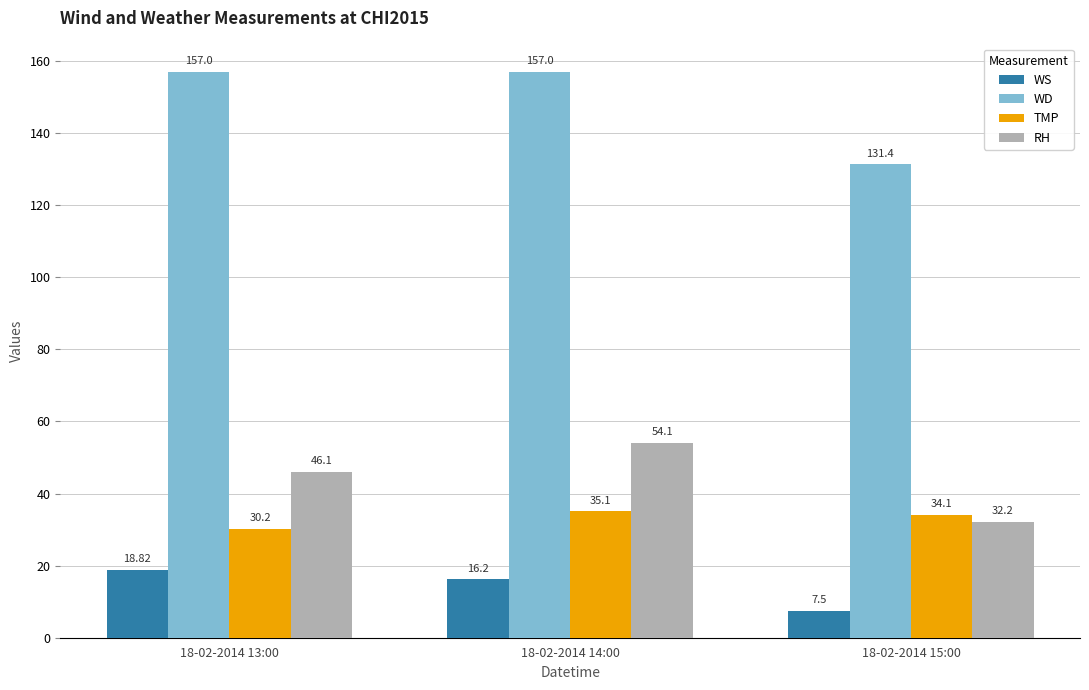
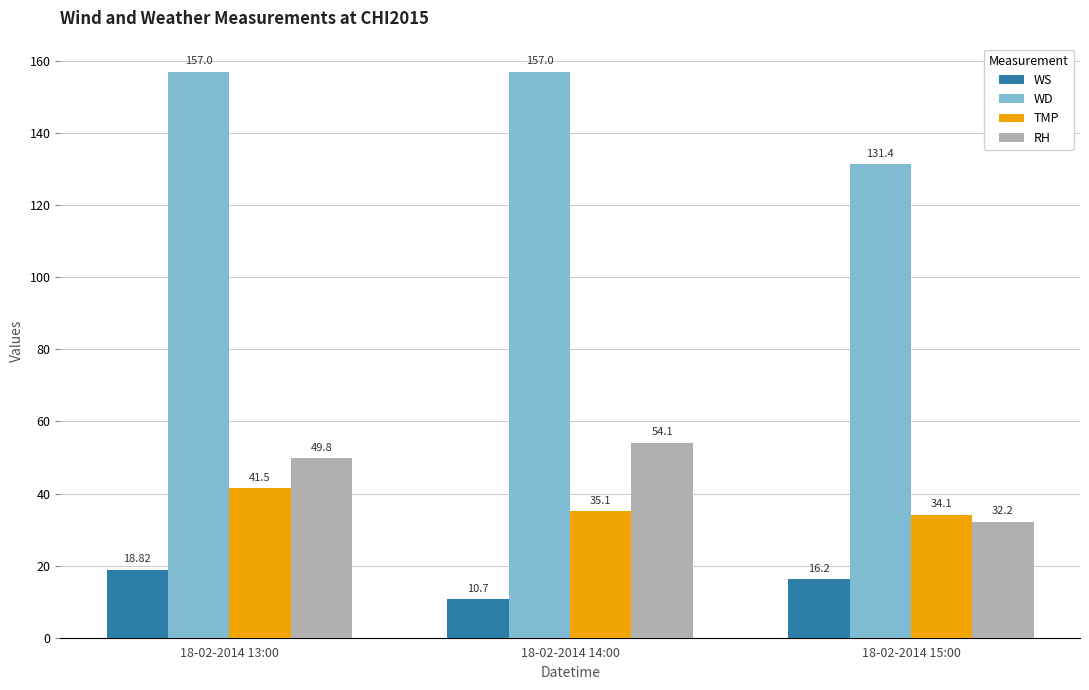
  {
    "WS": {
      "18-02-2014 13:00": 18.82,
-     "18-02-2014 14:00": 16.2,
-     "18-02-2014 15:00": 7.5
+     "18-02-2014 14:00": 10.7,
+     "18-02-2014 15:00": 16.2
    },
    "WD": {
      "18-02-2014 13:00": 157.0,
      "18-02-2014 14:00": 157.0,
      "18-02-2014 15:00": 131.4
    },
    "TMP": {
-     "18-02-2014 13:00": 30.2,
+     "18-02-2014 13:00": 41.5,
      "18-02-2014 14:00": 35.1,
      "18-02-2014 15:00": 34.1
    },
    "RH": {
-     "18-02-2014 13:00": 46.1,
+     "18-02-2014 13:00": 49.8,
      "18-02-2014 14:00": 54.1,
      "18-02-2014 15:00": 32.2
    }
  }
